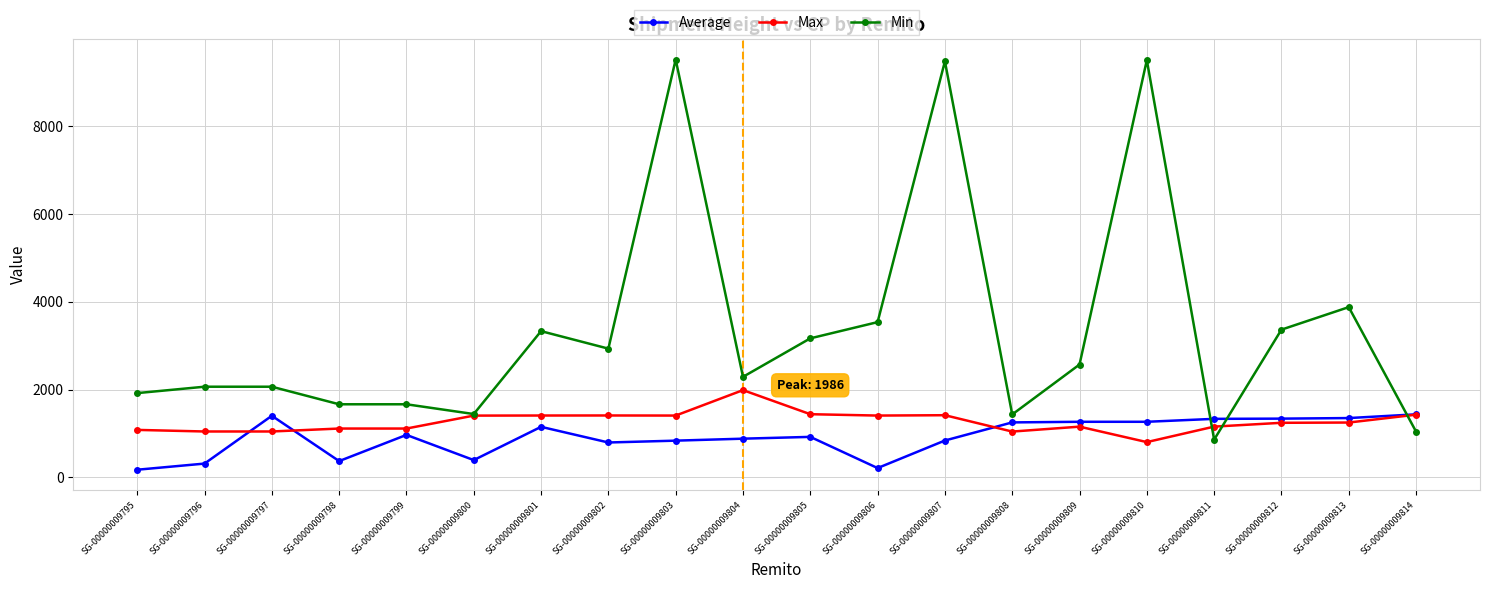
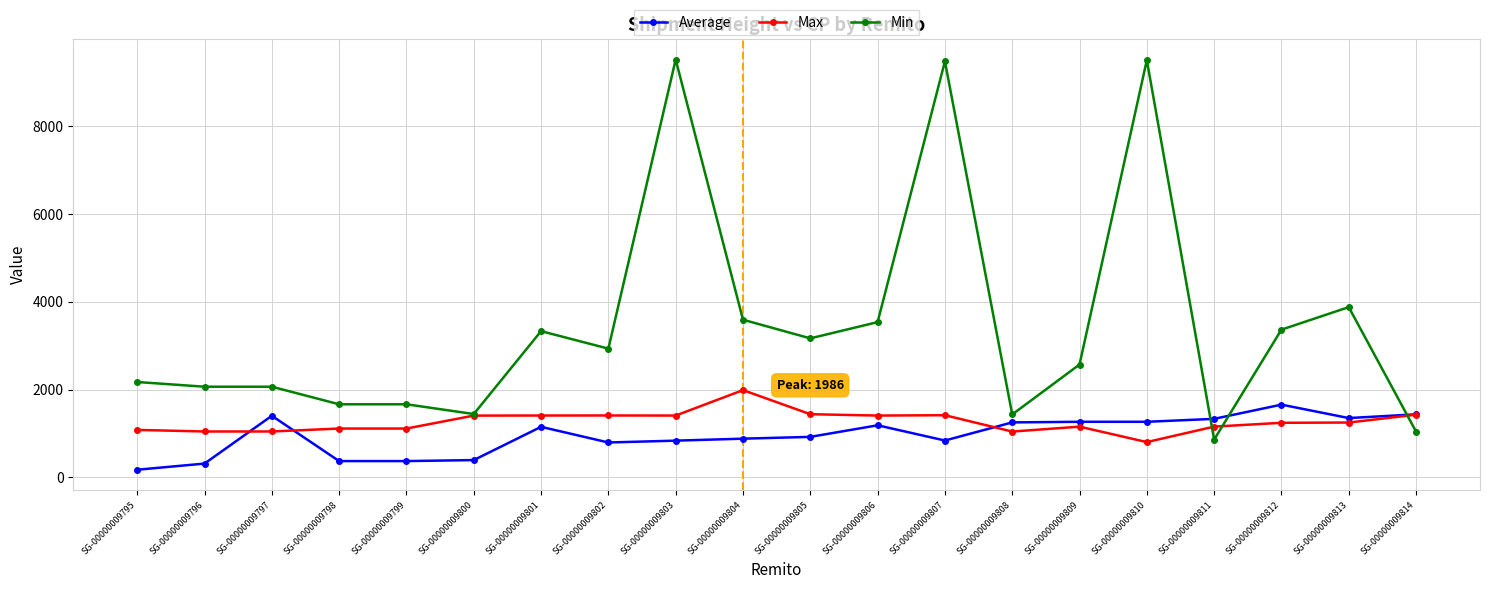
  {
    "Average": {
      "SG-00000009795": 200,
      "SG-00000009796": 300,
      "SG-00000009797": 1400,
      "SG-00000009798": 400,
-     "SG-00000009799": 1000,
+     "SG-00000009799": 400,
      "SG-00000009800": 400,
      "SG-00000009801": 1100,
      "SG-00000009802": 800,
      "SG-00000009803": 800,
      "SG-00000009804": 900,
      "SG-00000009805": 900,
-     "SG-00000009806": 200,
+     "SG-00000009806": 1200,
      "SG-00000009807": 800,
      "SG-00000009808": 1300,
      "SG-00000009809": 1300,
      "SG-00000009810": 1300,
      "SG-00000009811": 1300,
-     "SG-00000009812": 1300,
+     "SG-00000009812": 1700,
      "SG-00000009813": 1300
    },
    "Max": {
      "SG-00000009795": 1100,
      "SG-00000009796": 1000,
      "SG-00000009797": 1000,
      "SG-00000009798": 1100,
      "SG-00000009799": 1100,
      "SG-00000009801": 1400,
      "SG-00000009802": 1400,
      "SG-00000009803": 1400,
      "SG-00000009804": 2000,
      "SG-00000009806": 1400,
      "SG-00000009807": 1400,
      "SG-00000009808": 1000,
      "SG-00000009809": 1200,
      "SG-00000009810": 800,
      "SG-00000009811": 1200,
      "SG-00000009812": 1200,
      "SG-00000009813": 1200
    },
    "Min": {
-     "SG-00000009795": 1900,
+     "SG-00000009795": 2200,
      "SG-00000009796": 2100,
      "SG-00000009797": 2100,
      "SG-00000009798": 1700,
      "SG-00000009799": 1700,
      "SG-00000009801": 3300,
      "SG-00000009802": 2900,
      "SG-00000009803": 9500,
-     "SG-00000009804": 2300,
+     "SG-00000009804": 3600,
      "SG-00000009805": 3200,
      "SG-00000009806": 3500,
      "SG-00000009807": 9500,
      "SG-00000009808": 1400,
      "SG-00000009809": 2600,
      "SG-00000009810": 9500,
      "SG-00000009811": 900,
      "SG-00000009812": 3400,
      "SG-00000009813": 3900,
      "SG-00000009814": 1000
    }
  }
